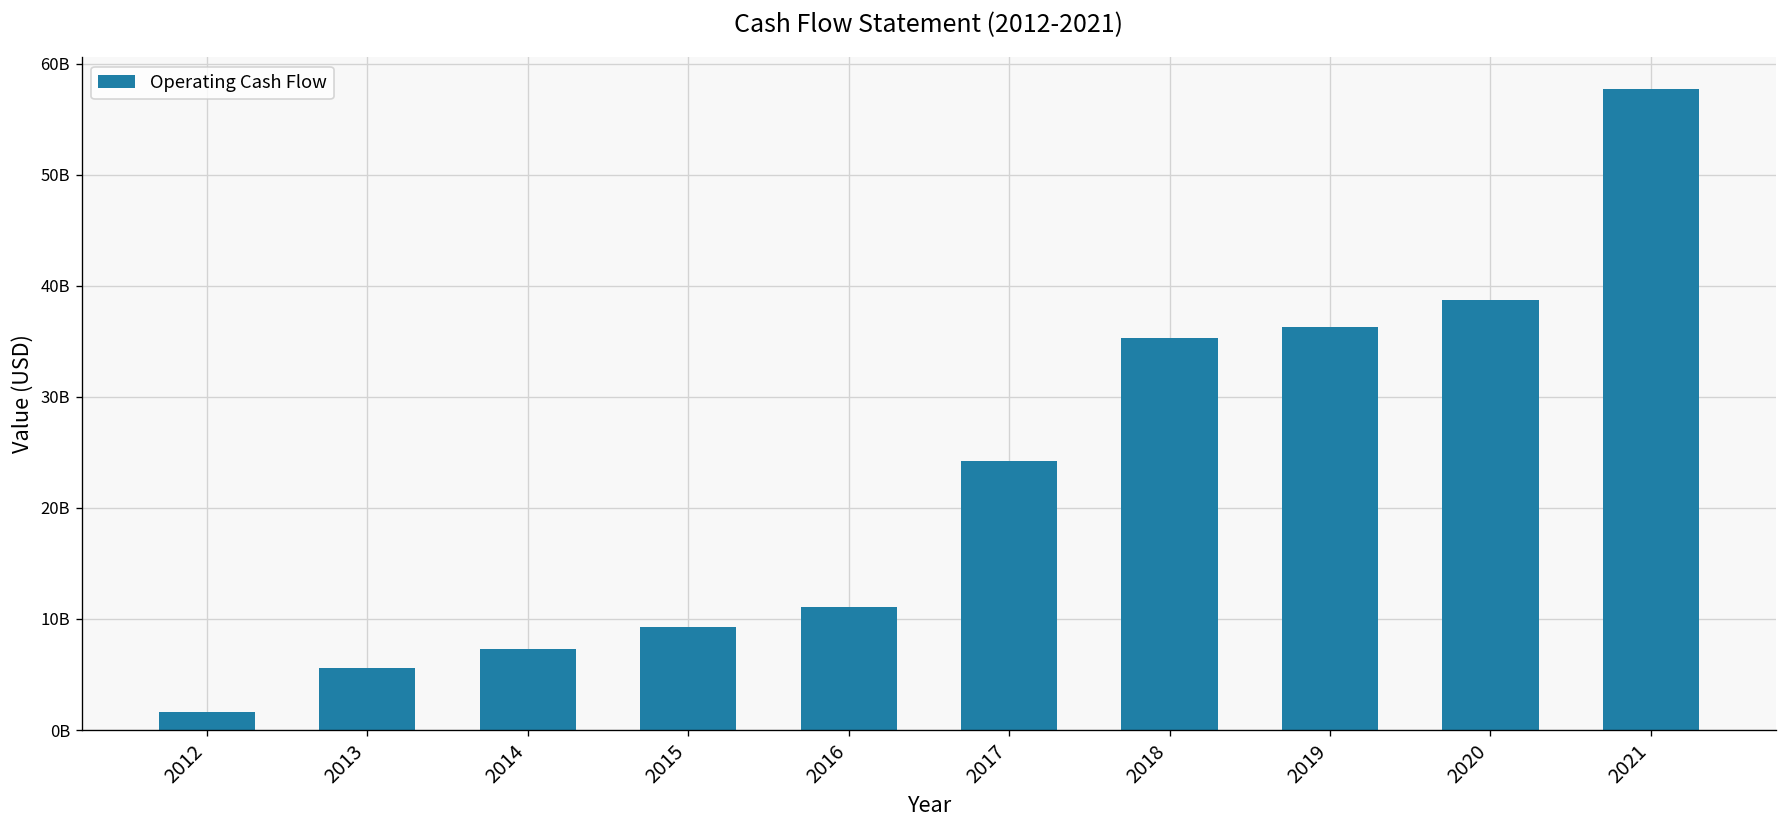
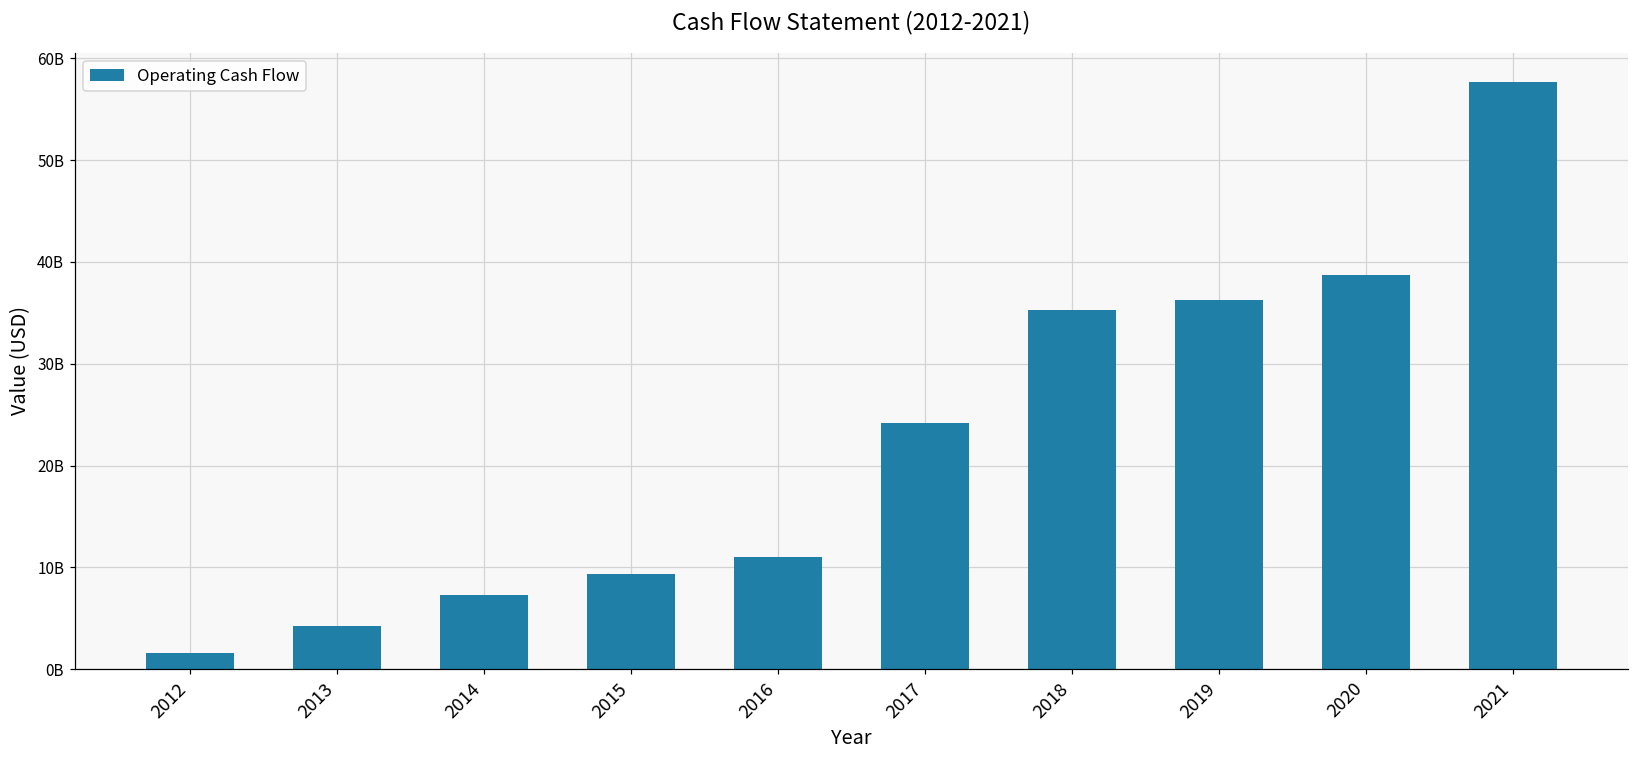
  {
    "2012": 2000000000,
-   "2013": 6000000000,
+   "2013": 4000000000,
    "2014": 7000000000,
    "2015": 9000000000,
    "2016": 11000000000,
    "2017": 24000000000,
    "2018": 35000000000,
    "2019": 36000000000,
    "2020": 39000000000,
    "2021": 58000000000
  }
